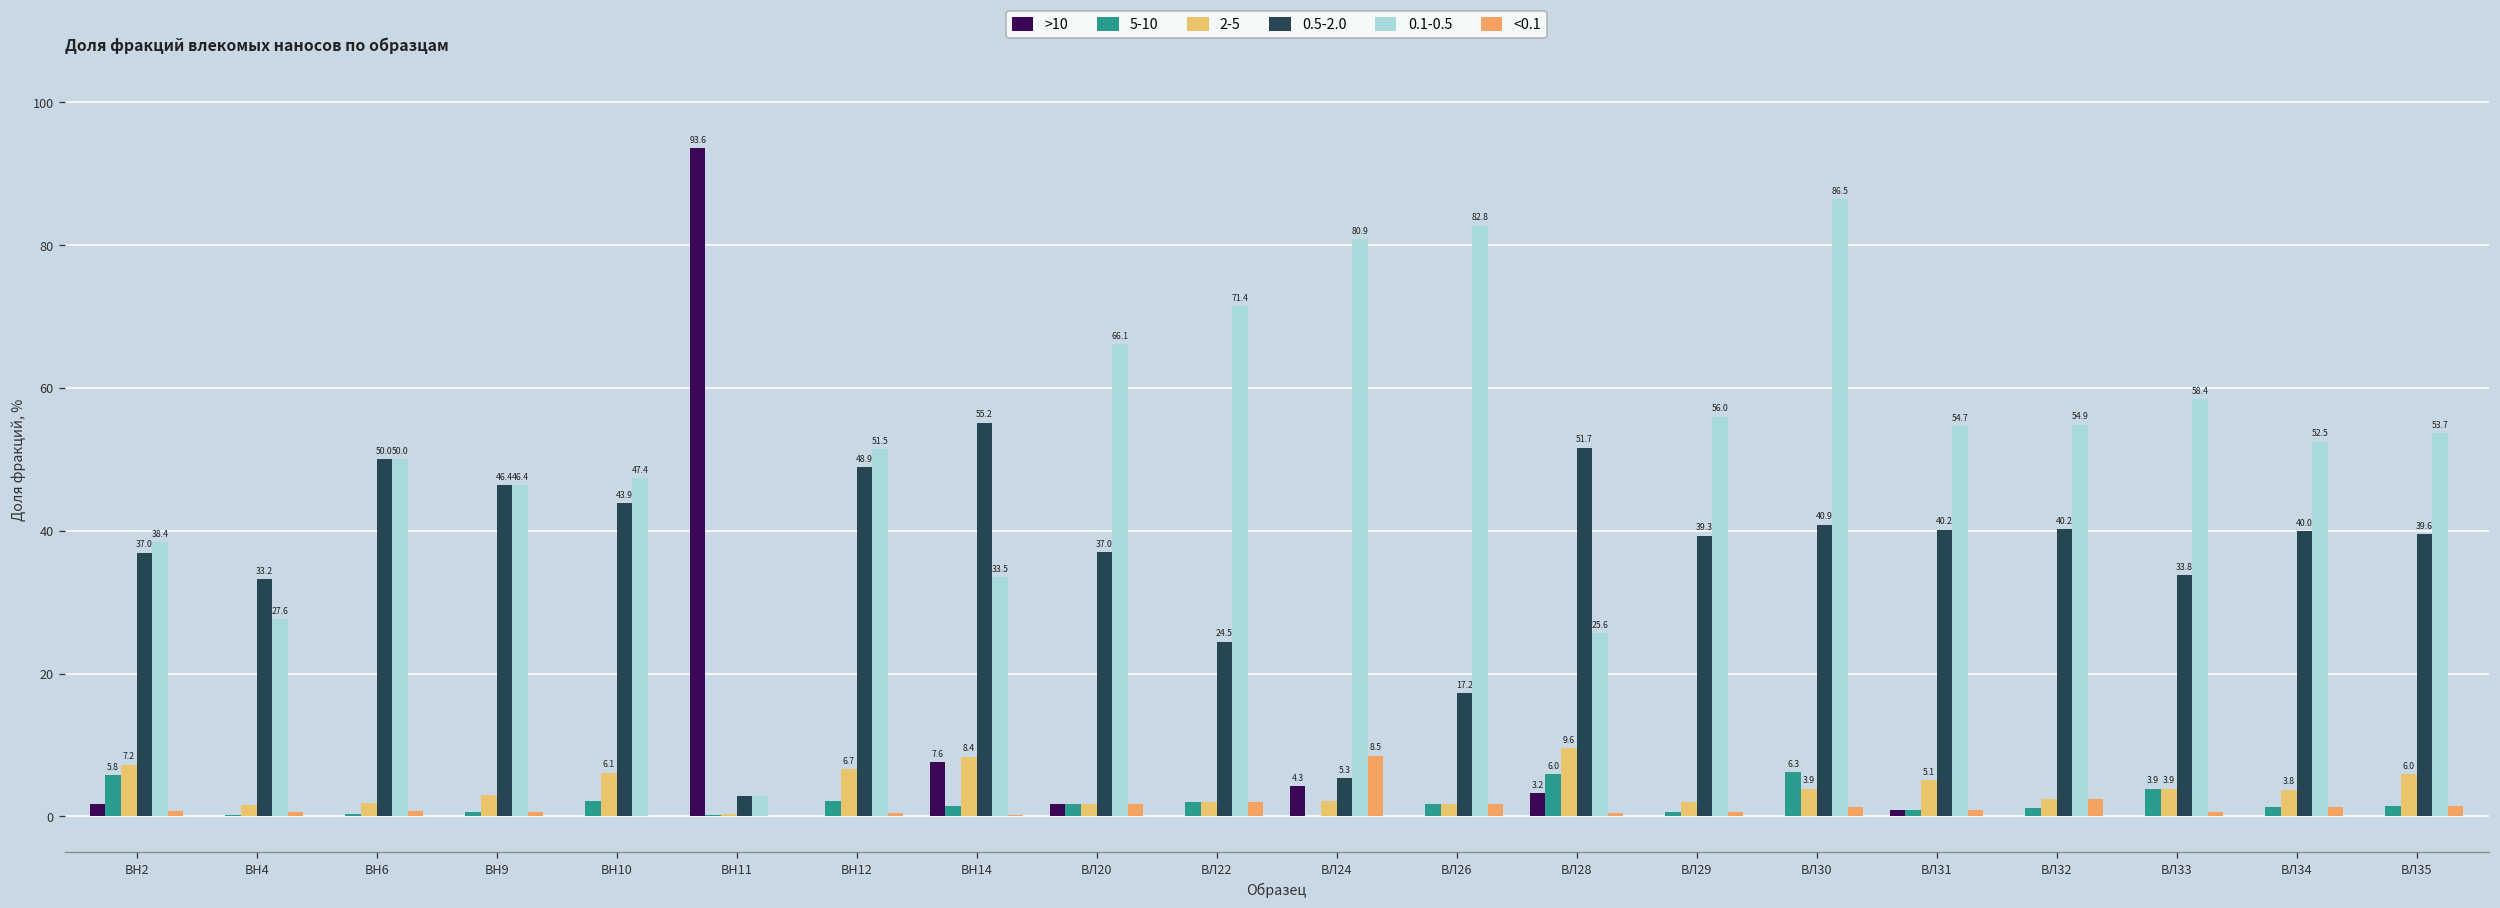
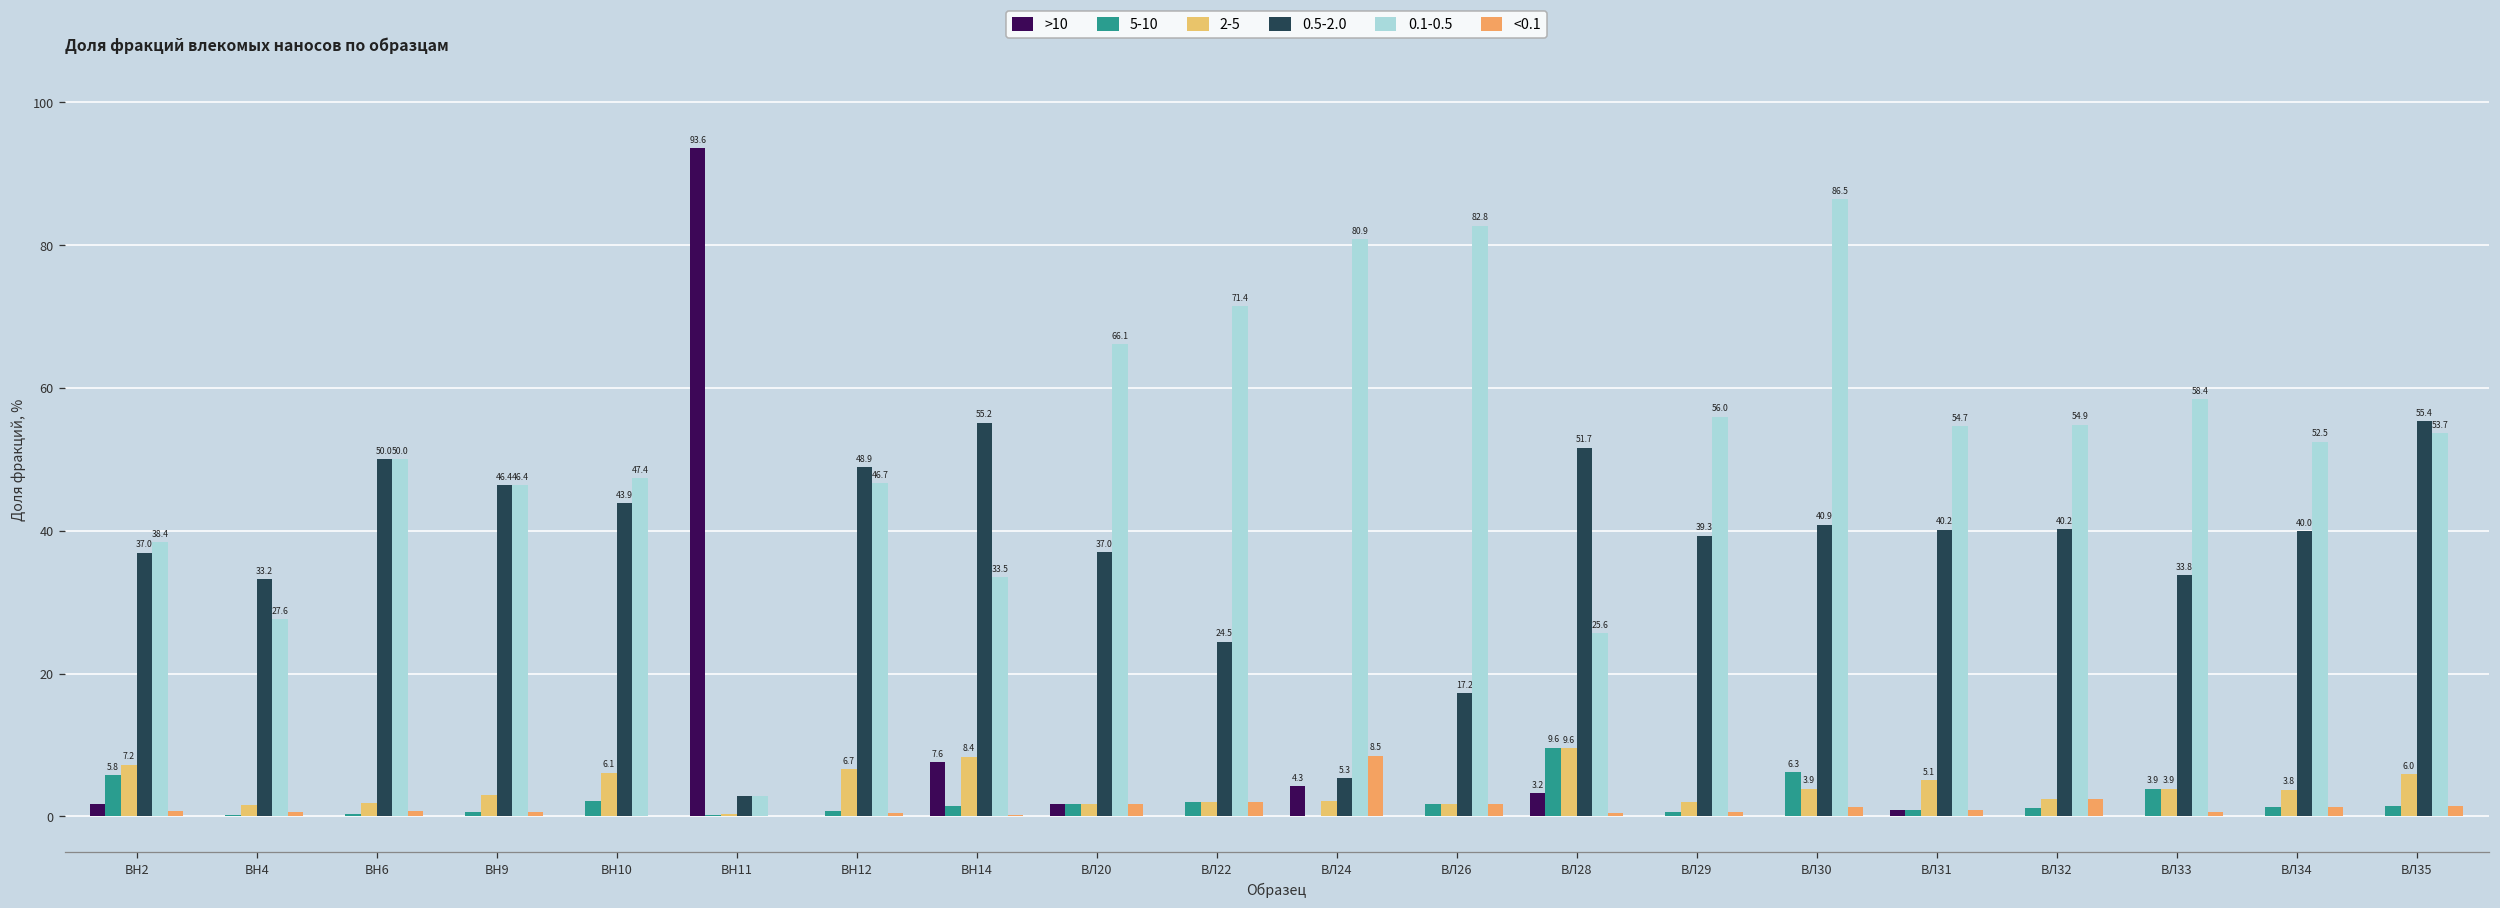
  {
    ">10": {
      "ВН11": 93.6,
      "ВН14": 7.6,
      "ВЛ24": 4.3,
      "ВЛ28": 3.2
    },
    "5-10": {
      "ВН2": 5.8,
-     "ВН12": 2,
-     "ВЛ28": 6.0,
+     "ВН12": 1,
+     "ВЛ28": 9.6,
      "ВЛ30": 6.3,
      "ВЛ33": 3.9
    },
    "0.5-2.0": {
      "ВН2": 37.0,
      "ВН4": 33.2,
      "ВН6": 50.0,
      "ВН9": 46.4,
      "ВН10": 43.9,
      "ВН12": 48.9,
      "ВН14": 55.2,
      "ВЛ20": 37.0,
      "ВЛ22": 24.5,
      "ВЛ24": 5.3,
      "ВЛ26": 17.2,
      "ВЛ28": 51.7,
      "ВЛ29": 39.3,
      "ВЛ30": 40.9,
      "ВЛ31": 40.2,
      "ВЛ32": 40.2,
      "ВЛ33": 33.8,
      "ВЛ34": 40.0,
-     "ВЛ35": 39.6
+     "ВЛ35": 55.4
    },
    "0.1-0.5": {
      "ВН2": 38.4,
      "ВН4": 27.6,
      "ВН6": 50.0,
      "ВН9": 46.4,
      "ВН10": 47.4,
-     "ВН12": 51.5,
+     "ВН12": 46.7,
      "ВН14": 33.5,
      "ВЛ20": 66.1,
      "ВЛ22": 71.4,
      "ВЛ24": 80.9,
      "ВЛ26": 82.8,
      "ВЛ28": 25.6,
      "ВЛ29": 56.0,
      "ВЛ30": 86.5,
      "ВЛ31": 54.7,
      "ВЛ32": 54.9,
      "ВЛ33": 58.4,
      "ВЛ34": 52.5,
      "ВЛ35": 53.7
    }
  }
